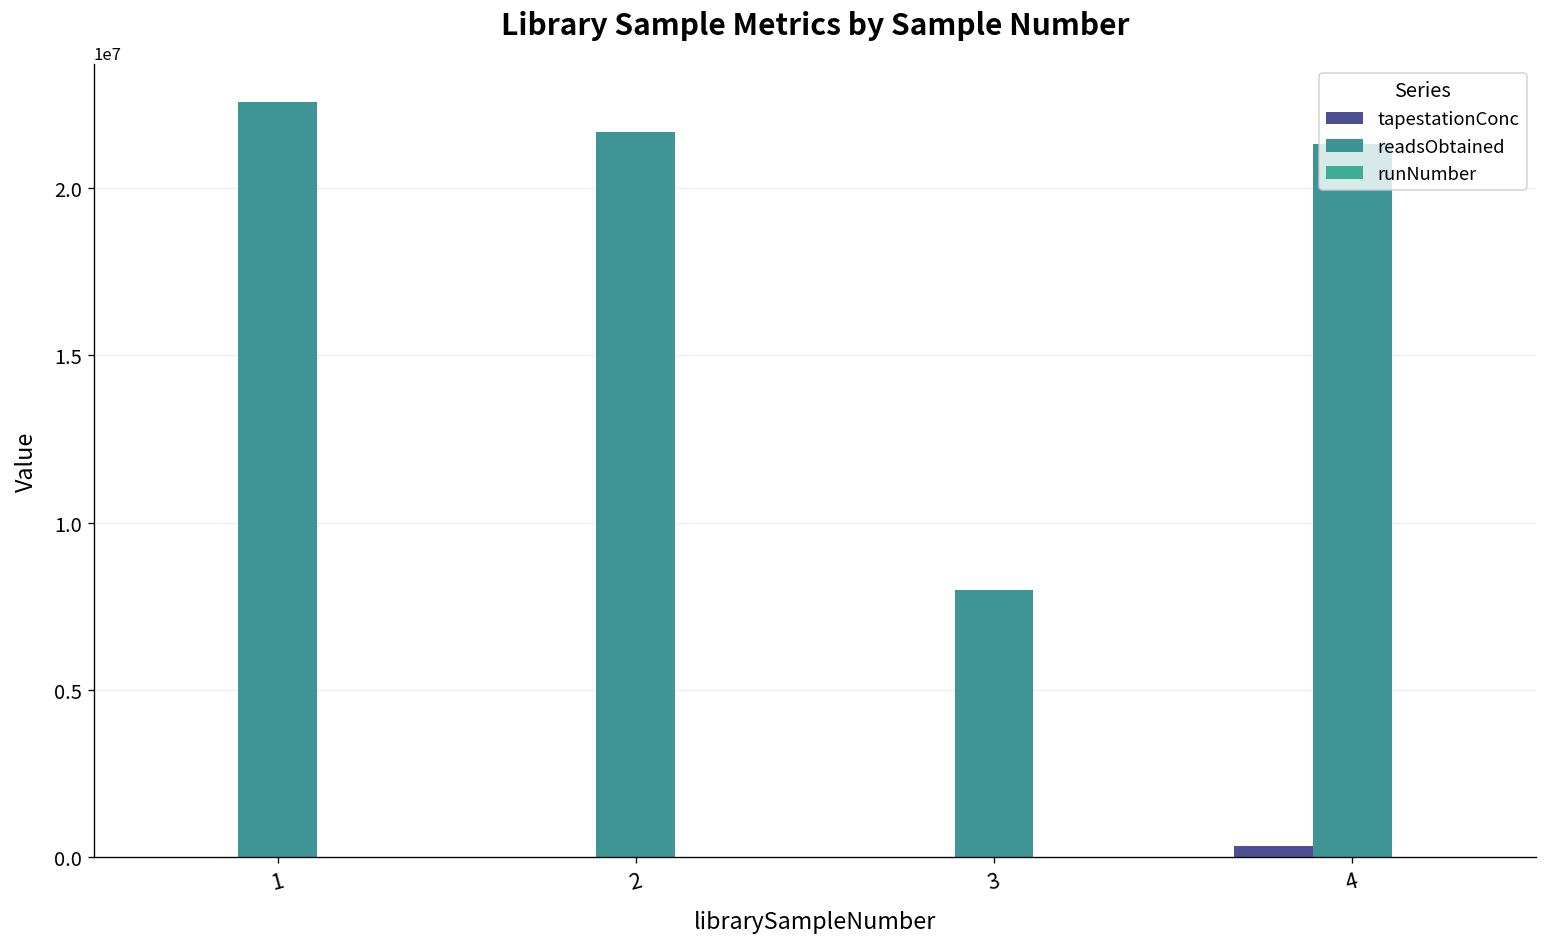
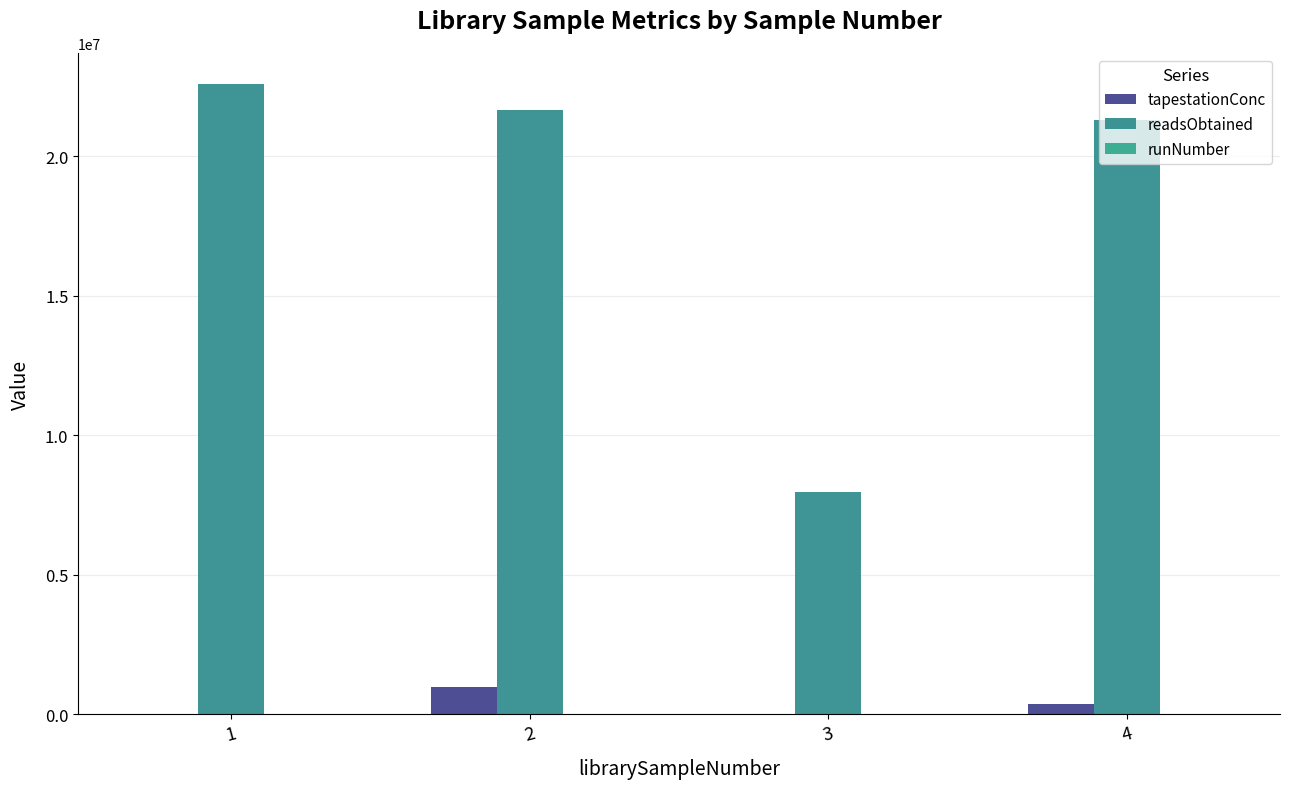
  {
    "tapestationConc": {
-     "2": 0,
+     "2": 1000000,
      "4": 400000
    }
  }
